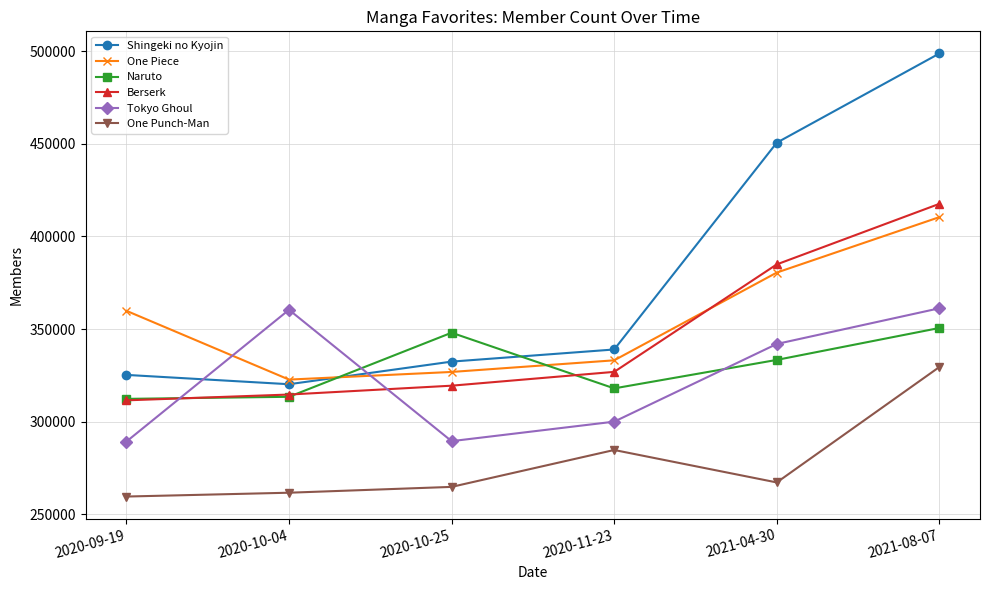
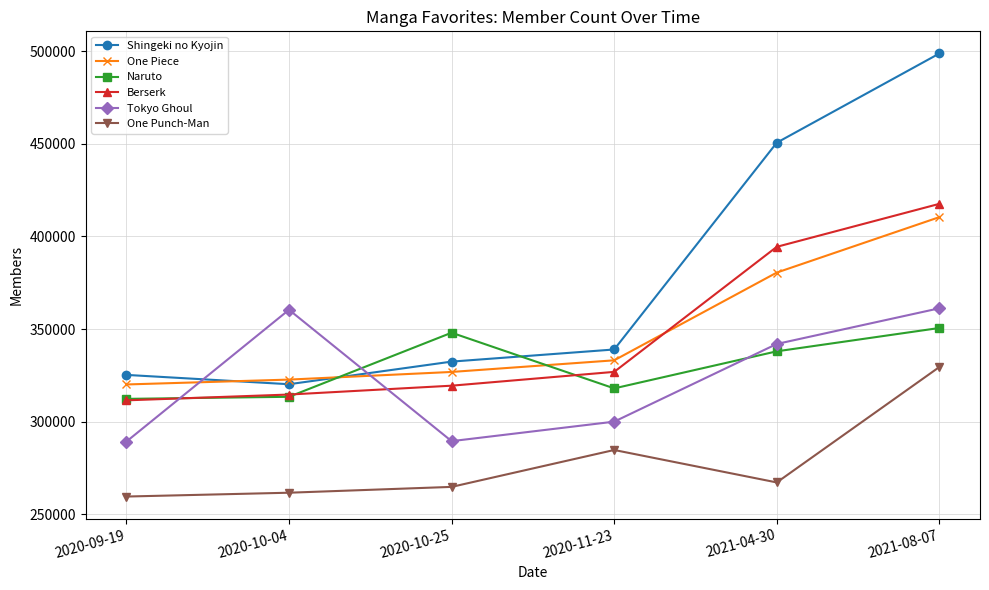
  {
    "Shingeki no Kyojin": {
      "2020-09-19": 325000,
      "2020-10-04": 320000,
      "2020-10-25": 332000,
      "2020-11-23": 339000,
      "2021-04-30": 451000,
      "2021-08-07": 499000
    },
    "One Piece": {
-     "2020-09-19": 360000,
+     "2020-09-19": 320000,
      "2020-10-04": 323000,
      "2020-10-25": 327000,
      "2020-11-23": 333000,
      "2021-04-30": 380000,
      "2021-08-07": 410000
    },
    "Naruto": {
      "2020-10-25": 348000,
      "2020-11-23": 318000,
-     "2021-04-30": 333000,
+     "2021-04-30": 338000,
      "2021-08-07": 351000
    },
    "Berserk": {
      "2020-10-25": 319000,
      "2020-11-23": 327000,
-     "2021-04-30": 385000,
+     "2021-04-30": 394000,
      "2021-08-07": 418000
    },
    "Tokyo Ghoul": {
      "2020-09-19": 289000,
      "2020-10-04": 360000,
      "2020-10-25": 289000,
      "2020-11-23": 300000,
      "2021-04-30": 342000,
      "2021-08-07": 361000
    },
    "One Punch-Man": {
      "2020-09-19": 260000,
      "2020-10-04": 262000,
      "2020-10-25": 265000,
      "2020-11-23": 285000,
      "2021-04-30": 267000,
      "2021-08-07": 329000
    }
  }
